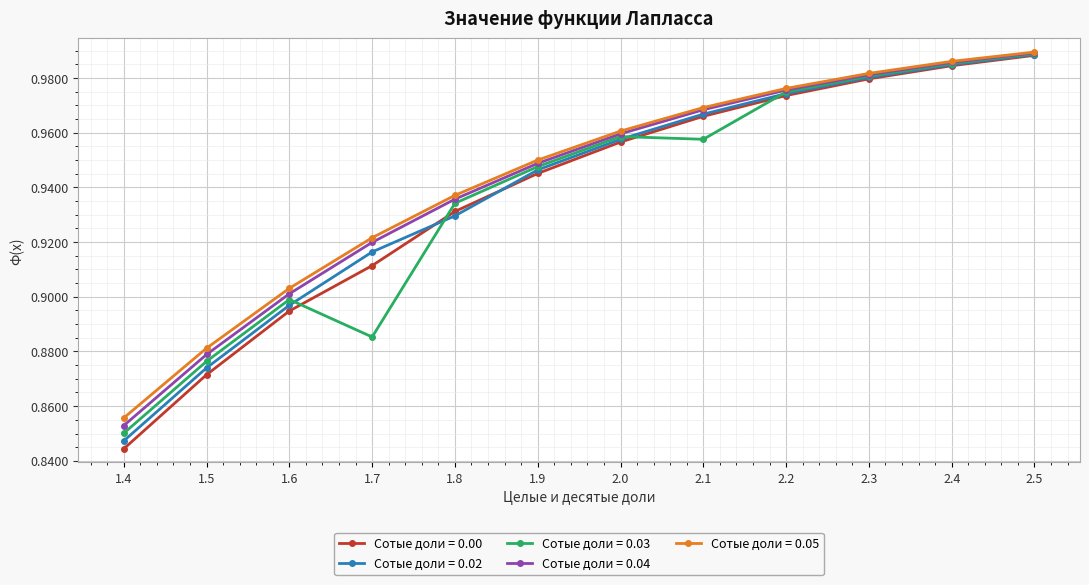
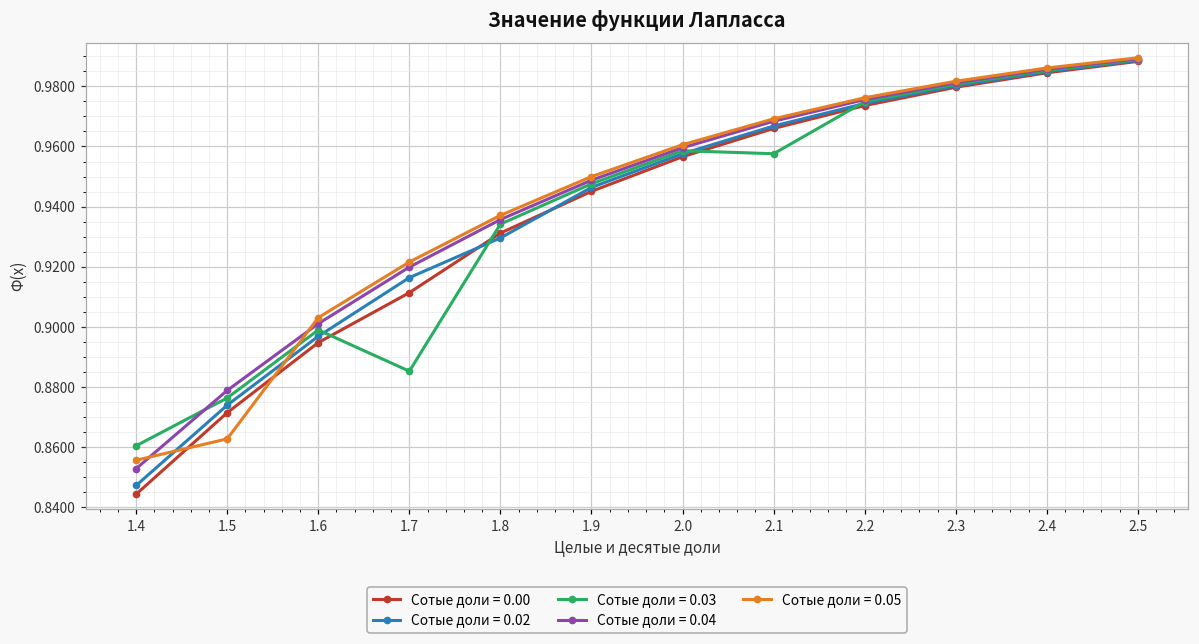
  {
    "Сотые доли = 0.00": {
      "1.4": 0.844,
      "1.5": 0.872,
      "1.6": 0.895,
      "1.7": 0.911,
      "1.8": 0.931,
      "1.9": 0.945,
      "2.0": 0.957
    },
    "Сотые доли = 0.02": {
      "1.4": 0.847,
      "1.5": 0.874,
      "1.6": 0.897,
      "1.7": 0.916,
      "1.8": 0.930,
      "1.9": 0.946,
      "2.0": 0.958
    },
    "Сотые доли = 0.03": {
-     "1.4": 0.850,
+     "1.4": 0.861,
      "1.5": 0.876,
      "1.6": 0.899,
      "1.7": 0.885,
      "1.8": 0.934,
      "1.9": 0.948,
      "2.0": 0.959,
      "2.1": 0.958
    },
    "Сотые доли = 0.04": {
      "1.4": 0.853,
      "1.5": 0.879,
      "1.6": 0.901,
      "1.7": 0.920,
      "1.8": 0.936,
      "1.9": 0.949,
      "2.0": 0.960
    },
    "Сотые доли = 0.05": {
      "1.4": 0.856,
-     "1.5": 0.881,
+     "1.5": 0.863,
      "1.6": 0.903,
      "1.7": 0.922,
      "1.8": 0.937,
      "1.9": 0.950,
      "2.0": 0.961
    }
  }
